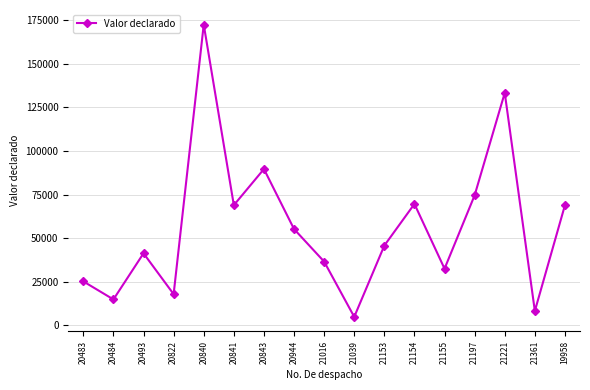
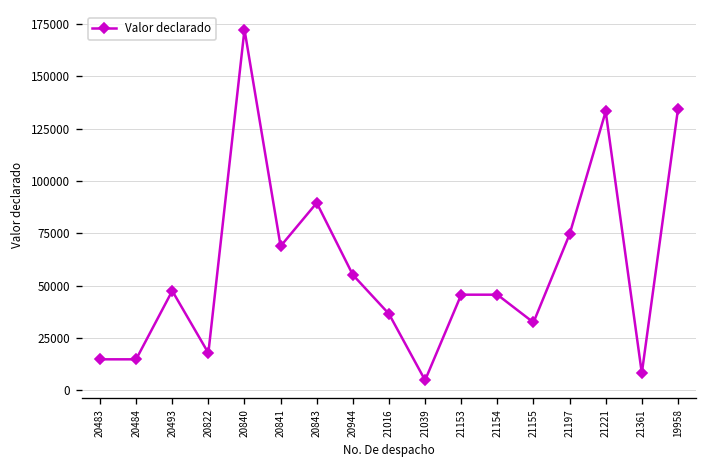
  {
-   "20483": 25000,
+   "20483": 15000,
    "20484": 15000,
-   "20493": 41000,
+   "20493": 48000,
    "20822": 18000,
    "20840": 172000,
    "20841": 69000,
    "20843": 90000,
    "20944": 55000,
    "21016": 37000,
    "21039": 5000,
    "21153": 46000,
-   "21154": 70000,
+   "21154": 46000,
    "21155": 32000,
    "21197": 75000,
    "21221": 133000,
    "21361": 8000,
-   "19958": 69000
+   "19958": 134000
  }
